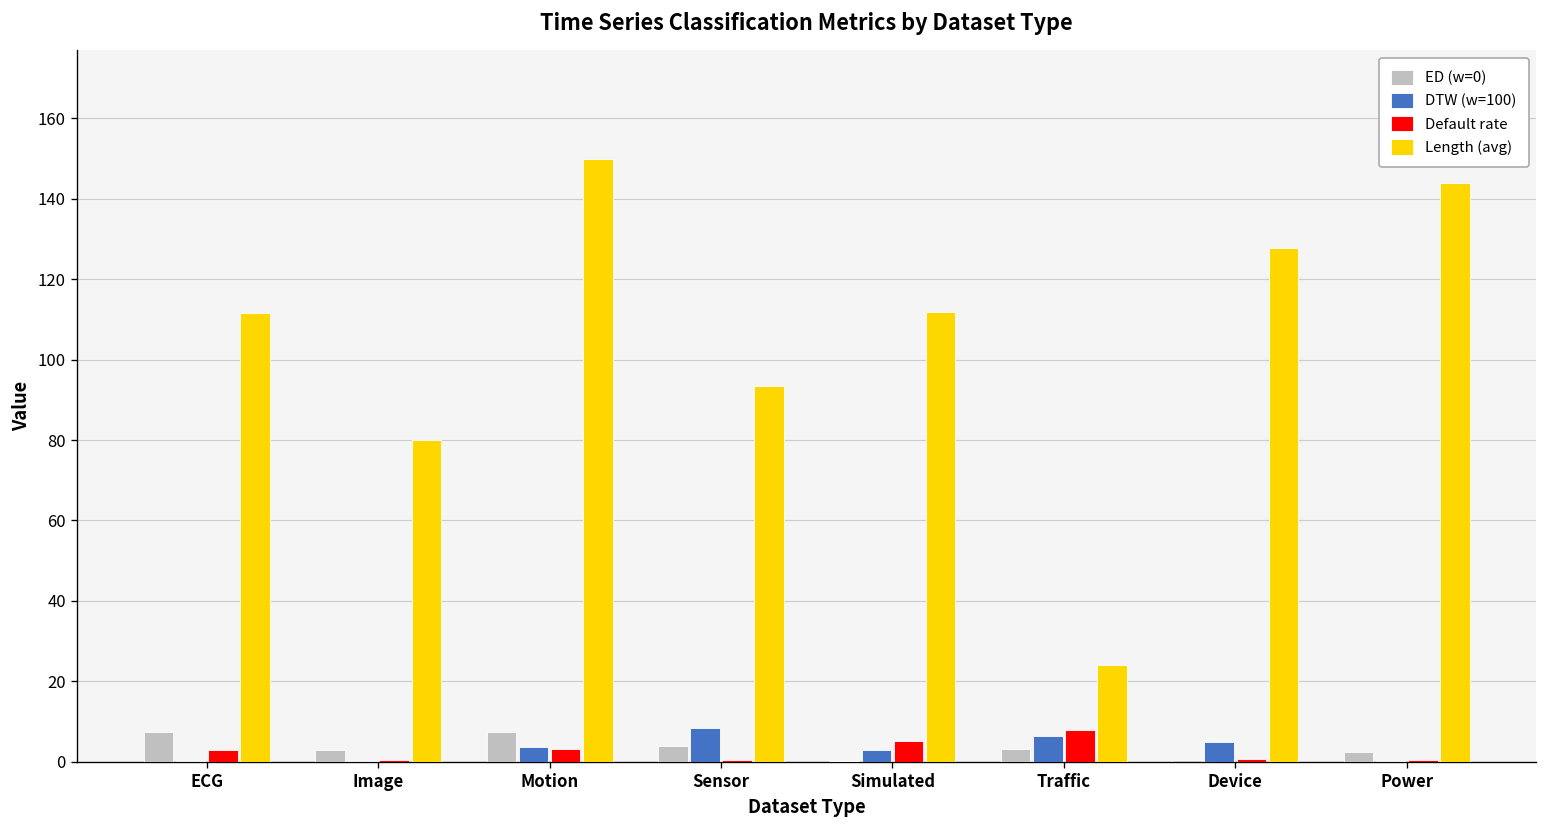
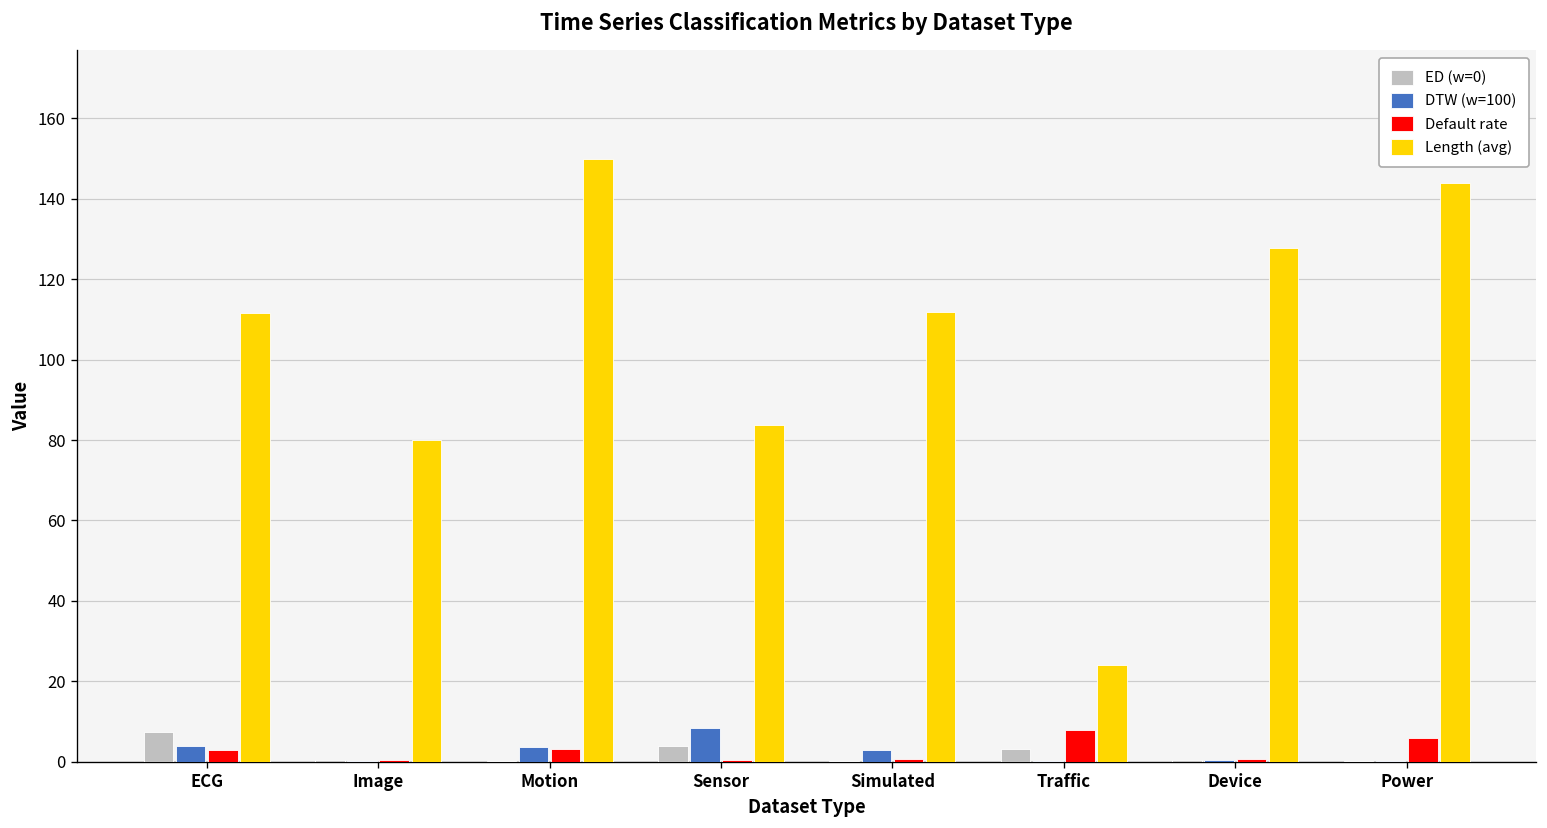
  {
    "ED (w=0)": {
      "ECG": 7,
-     "Image": 3,
-     "Motion": 7,
+     "Image": 0,
+     "Motion": 0,
      "Sensor": 4,
      "Traffic": 3,
-     "Power": 3
+     "Power": 0
    },
    "DTW (w=100)": {
-     "ECG": 0,
+     "ECG": 4,
      "Motion": 4,
      "Sensor": 8,
      "Simulated": 3,
-     "Traffic": 6,
-     "Device": 5
+     "Traffic": 0,
+     "Device": 0
    },
    "Default rate": {
      "ECG": 3,
      "Motion": 3,
-     "Simulated": 5,
+     "Simulated": 1,
      "Traffic": 8,
      "Device": 1,
-     "Power": 1
+     "Power": 6
    },
    "Length (avg)": {
      "ECG": 112,
      "Image": 80,
      "Motion": 150,
-     "Sensor": 94,
+     "Sensor": 84,
      "Simulated": 112,
      "Traffic": 24,
      "Device": 128,
      "Power": 144
    }
  }
